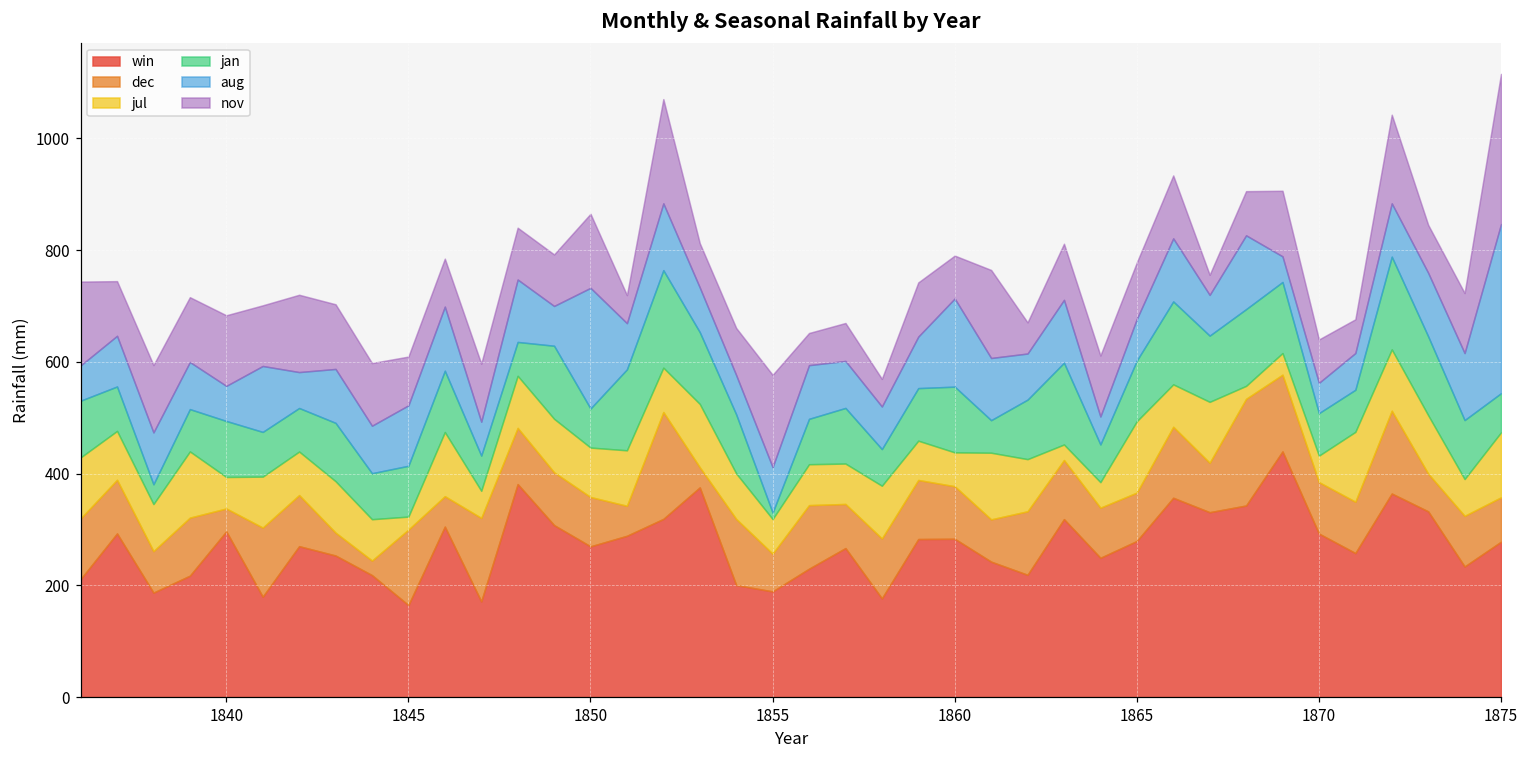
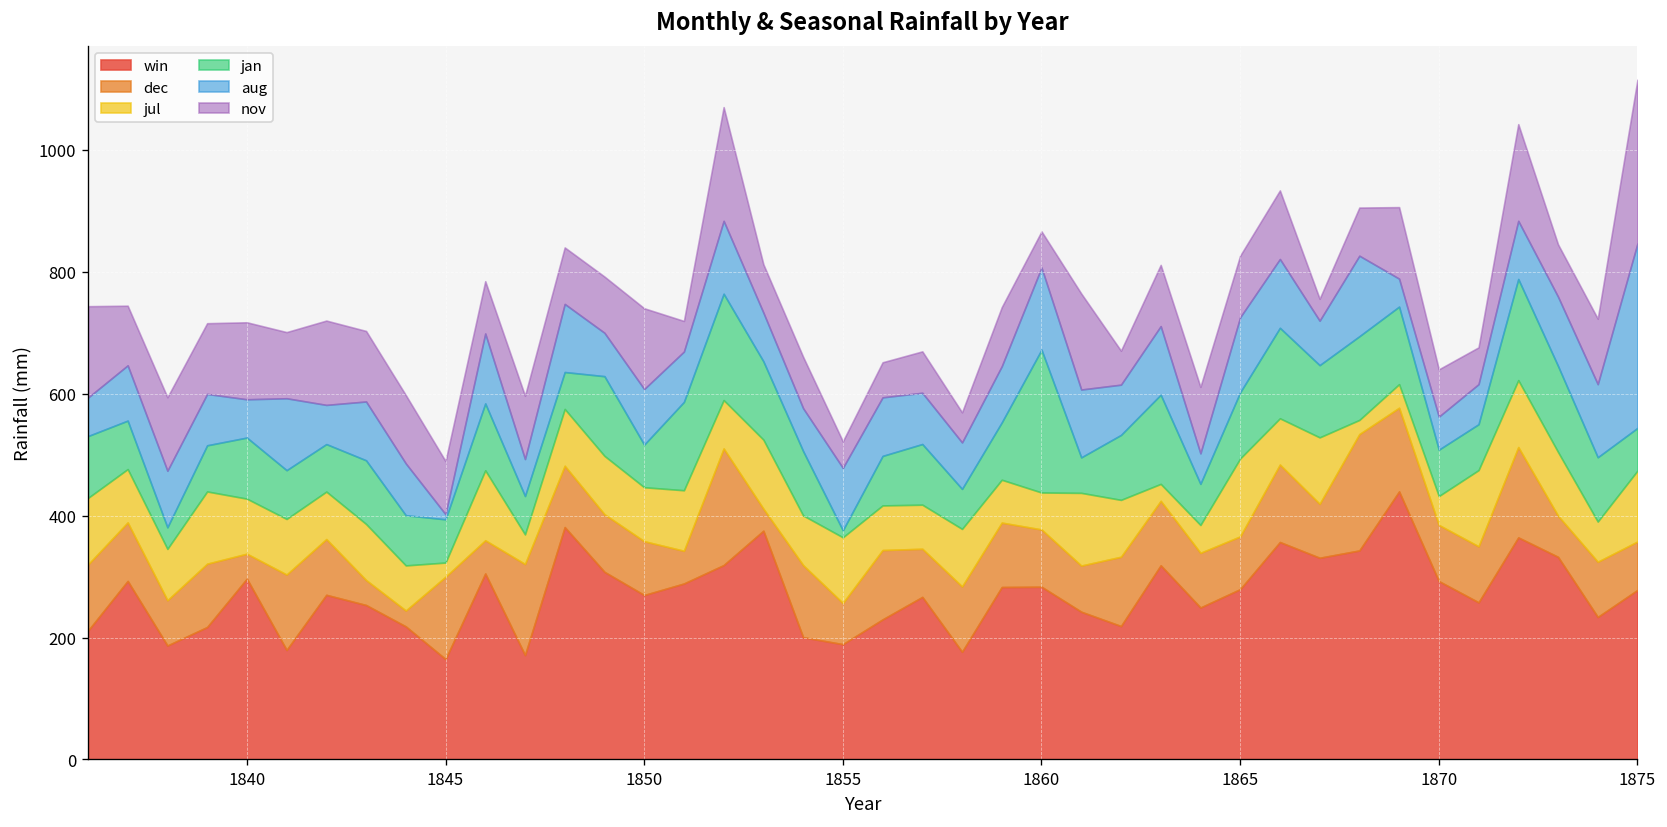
  {
    "jul": {
-     "1840": 60,
+     "1840": 90,
      "1845": 20,
      "1850": 90,
-     "1855": 60,
+     "1855": 110,
      "1860": 60,
      "1865": 130,
      "1870": 50,
      "1875": 120
    },
    "jan": {
      "1840": 100,
-     "1845": 90,
+     "1845": 70,
      "1850": 70,
      "1855": 10,
-     "1860": 120,
+     "1860": 230,
      "1865": 110,
      "1870": 80,
      "1875": 70
    },
    "aug": {
      "1840": 60,
-     "1845": 110,
-     "1850": 220,
-     "1855": 80,
-     "1860": 160,
-     "1865": 70,
+     "1845": 10,
+     "1850": 90,
+     "1855": 100,
+     "1860": 130,
+     "1865": 120,
      "1870": 50,
      "1875": 300
    },
    "nov": {
      "1840": 130,
      "1845": 90,
      "1850": 130,
-     "1855": 170,
-     "1860": 80,
+     "1855": 40,
+     "1860": 60,
      "1865": 100,
      "1870": 80,
      "1875": 270
    }
  }
